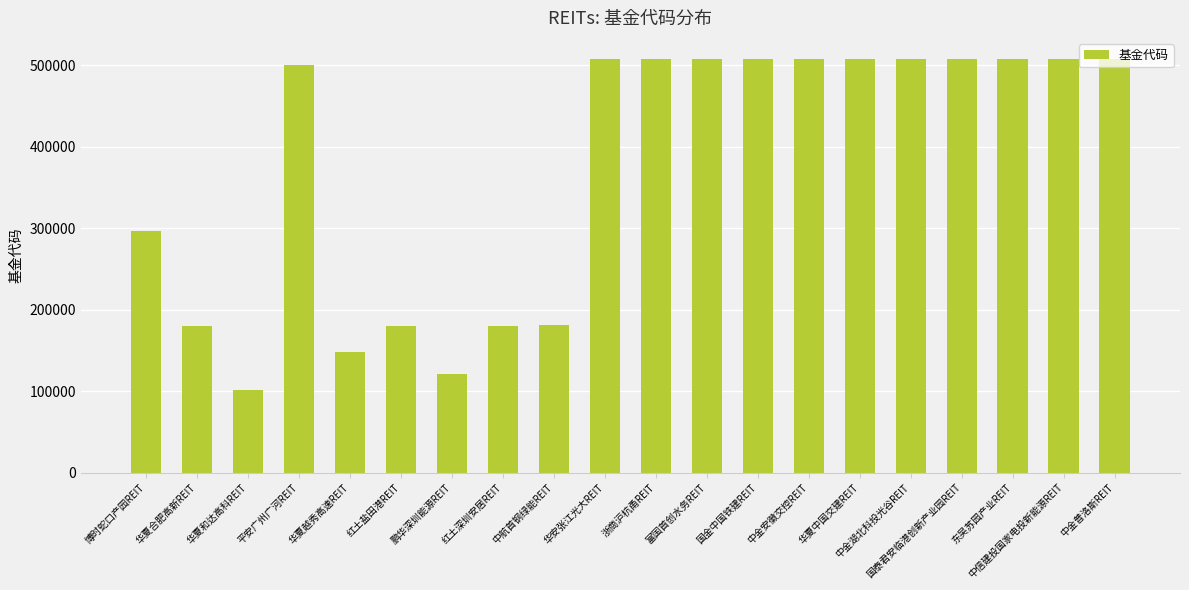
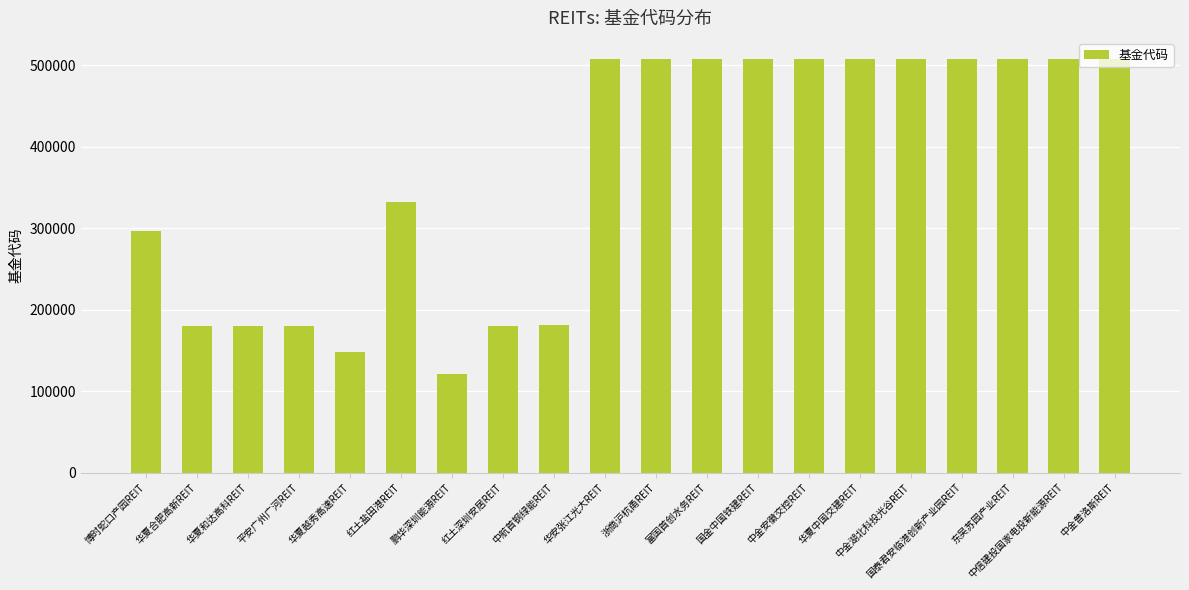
  {
    "博时蛇口产园REIT": 300000,
    "华夏合肥高新REIT": 180000,
-   "华夏和达高科REIT": 100000,
-   "平安广州广河REIT": 500000,
+   "华夏和达高科REIT": 180000,
+   "平安广州广河REIT": 180000,
    "华夏越秀高速REIT": 150000,
-   "红土盐田港REIT": 180000,
+   "红土盐田港REIT": 330000,
    "鹏华深圳能源REIT": 120000,
    "红土深圳安居REIT": 180000,
    "中航首钢绿能REIT": 180000,
    "华安张江光大REIT": 510000,
    "浙商沪杭甬REIT": 510000,
    "富国首创水务REIT": 510000,
    "国金中国铁建REIT": 510000,
    "中金安徽交控REIT": 510000,
    "华夏中国交建REIT": 510000,
    "中金湖北科投光谷REIT": 510000,
    "国泰君安临港创新产业园REIT": 510000,
    "东吴苏园产业REIT": 510000,
    "中信建投国家电投新能源REIT": 510000
  }
